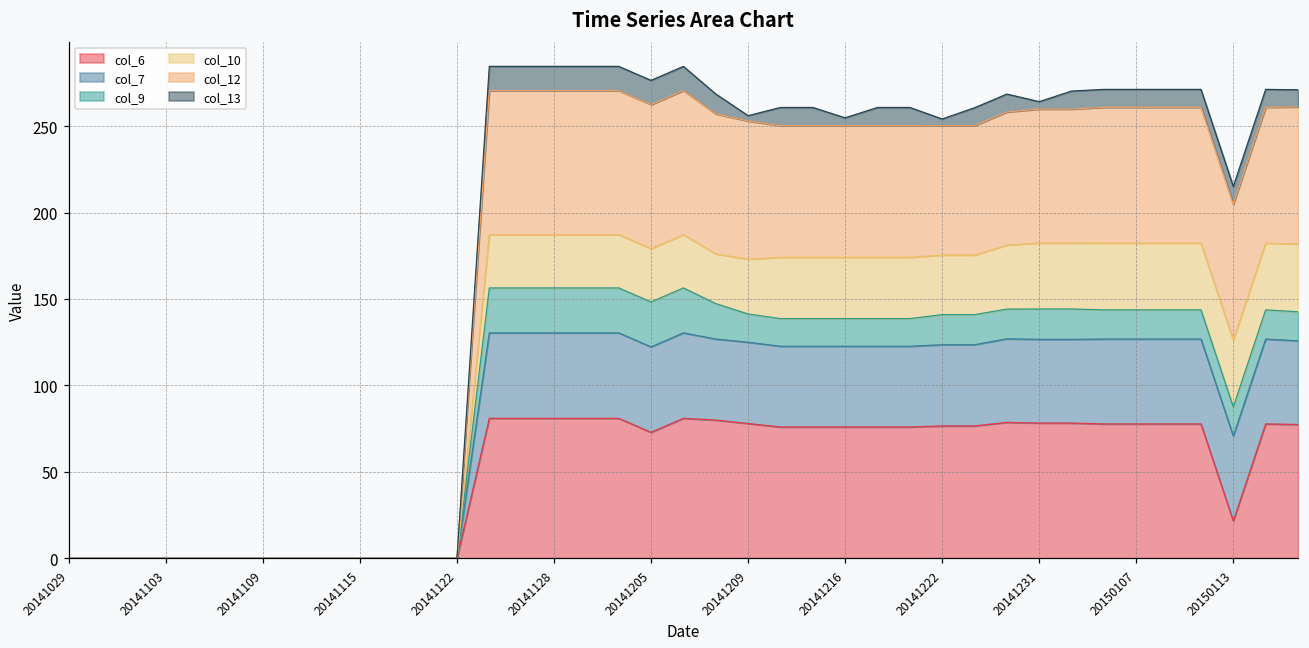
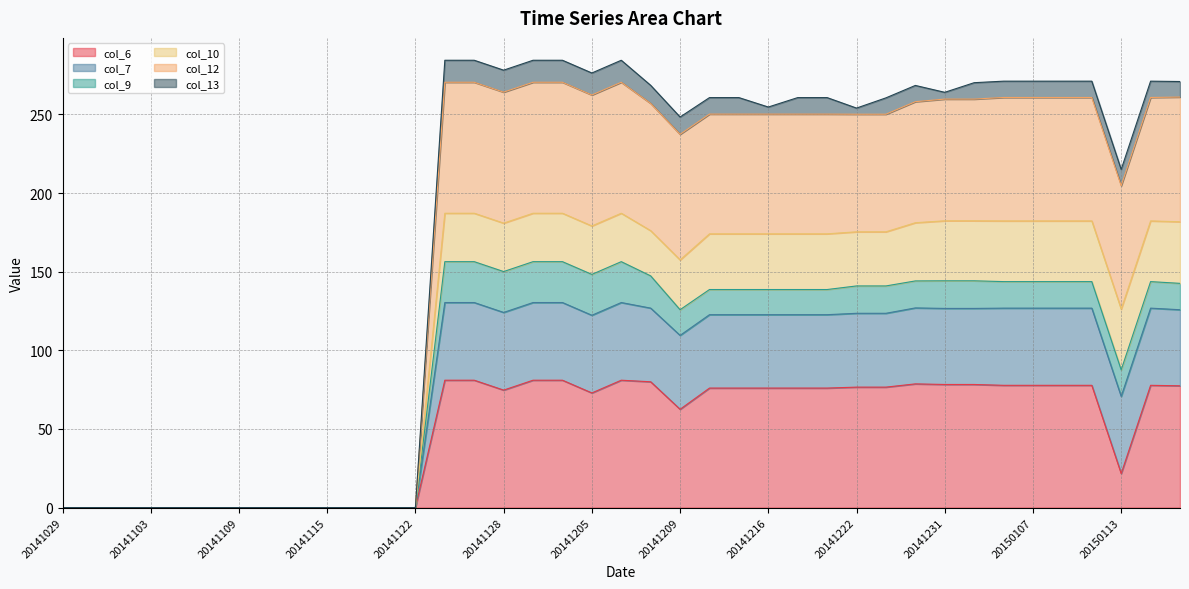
  {
    "col_6": {
-     "20141128": 81,
+     "20141128": 75,
      "20141205": 73,
-     "20141209": 78,
+     "20141209": 63,
      "20141216": 76,
      "20141222": 77,
      "20141231": 78,
      "20150107": 78,
      "20150113": 22
    },
    "col_13": {
      "20141128": 14,
      "20141205": 14,
-     "20141209": 3,
+     "20141209": 11,
      "20141216": 5,
      "20141222": 4,
      "20141231": 4,
      "20150107": 10,
      "20150113": 10
    }
  }
